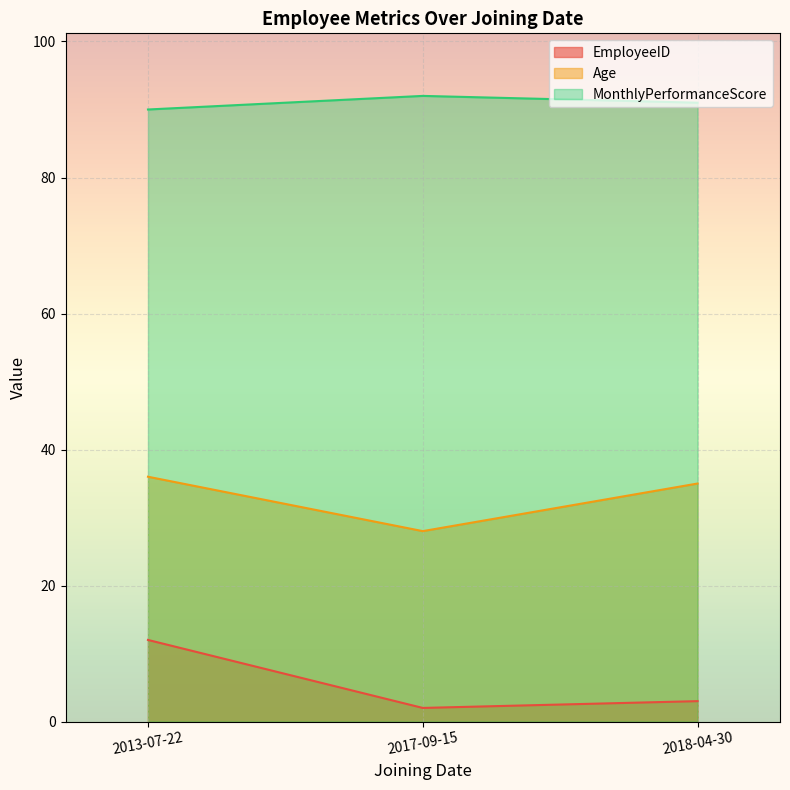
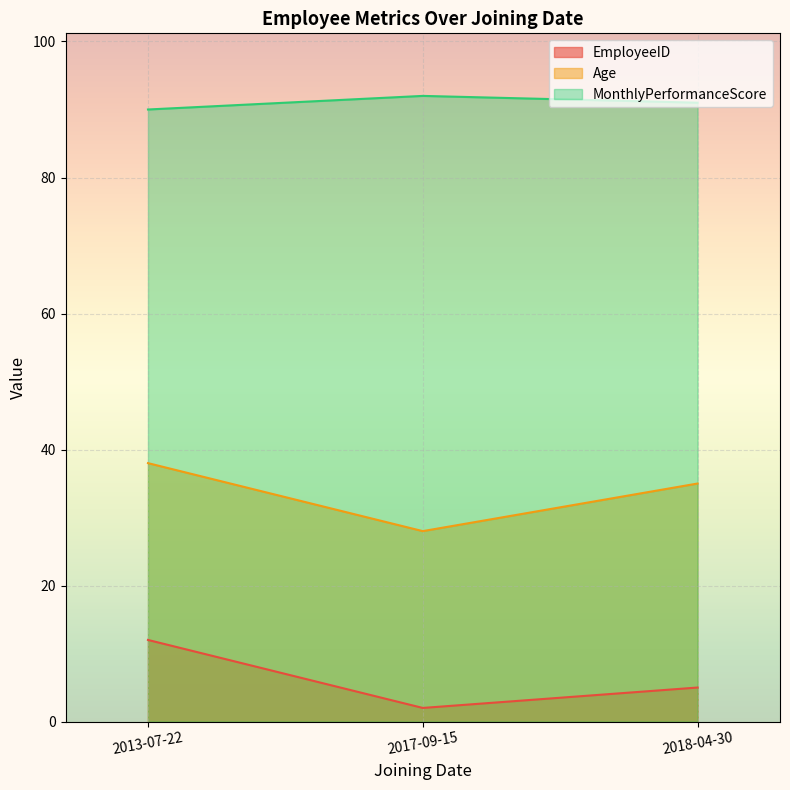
  {
    "EmployeeID": {
      "2013-07-22": 12,
      "2017-09-15": 2,
-     "2018-04-30": 3
+     "2018-04-30": 5
    },
    "Age": {
-     "2013-07-22": 36,
+     "2013-07-22": 38,
      "2017-09-15": 28,
      "2018-04-30": 35
    },
    "MonthlyPerformanceScore": {
      "2013-07-22": 90,
      "2017-09-15": 92
    }
  }
